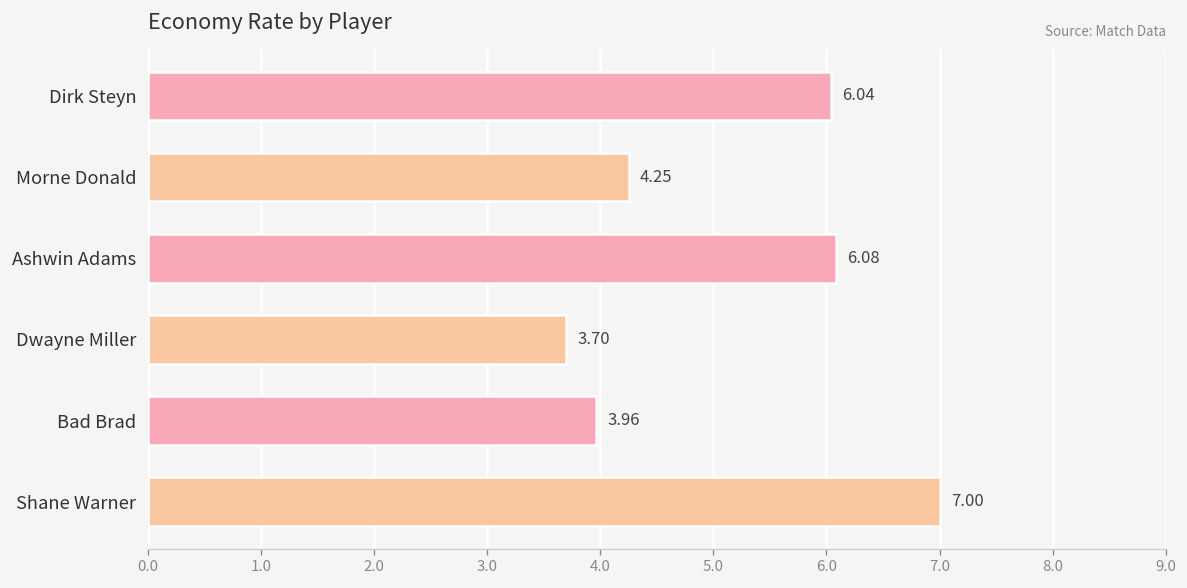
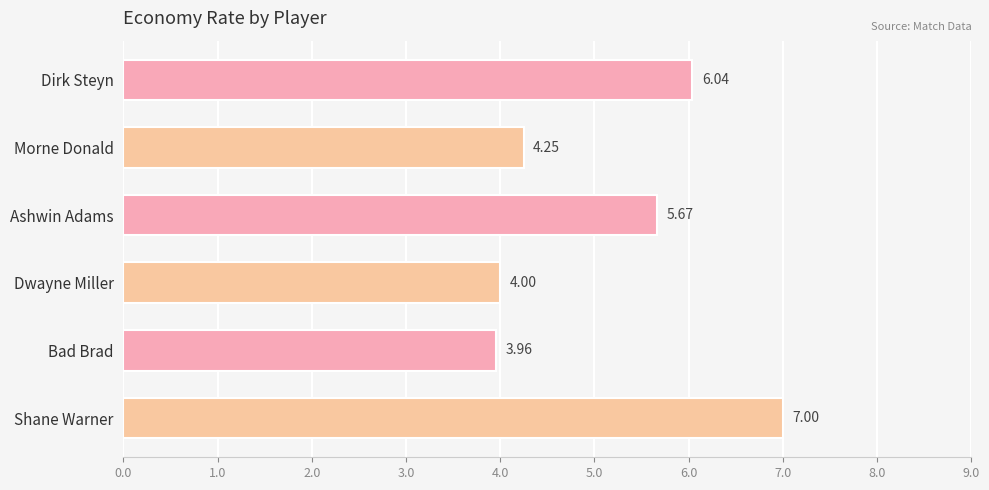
  {
    "Dirk Steyn": 6.04,
    "Morne Donald": 4.25,
-   "Ashwin Adams": 6.08,
-   "Dwayne Miller": 3.70,
+   "Ashwin Adams": 5.67,
+   "Dwayne Miller": 4.00,
    "Bad Brad": 3.96,
    "Shane Warner": 7.00
  }
